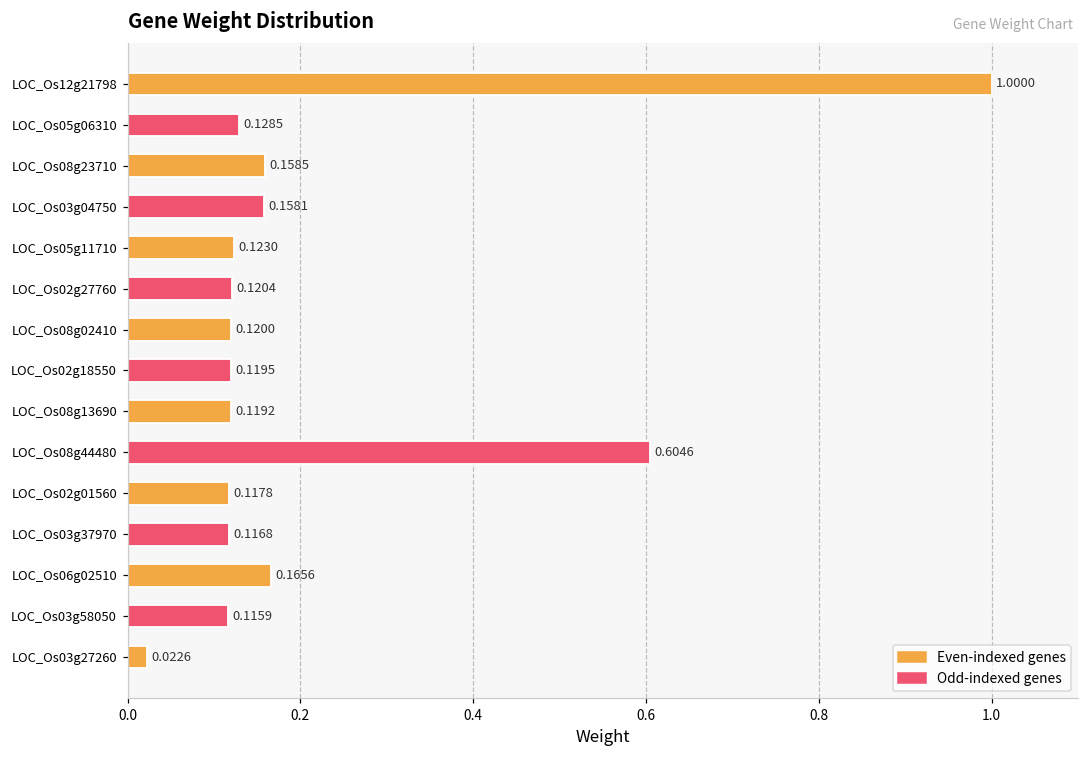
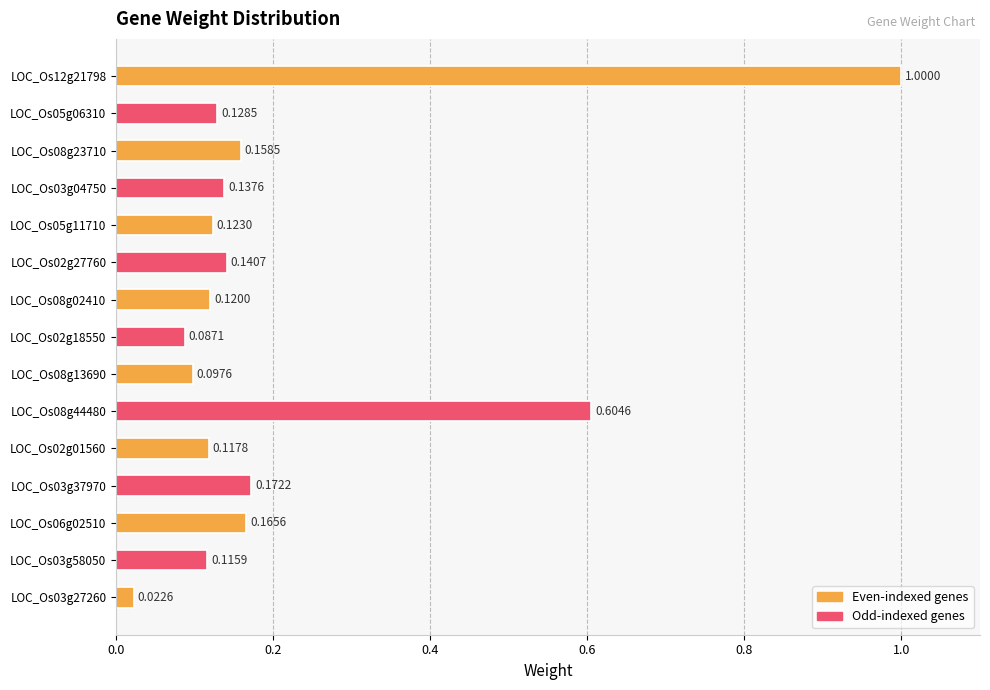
  {
    "LOC_Os12g21798": 1.0000,
    "LOC_Os05g06310": 0.1285,
    "LOC_Os08g23710": 0.1585,
-   "LOC_Os03g04750": 0.1581,
+   "LOC_Os03g04750": 0.1376,
    "LOC_Os05g11710": 0.1230,
-   "LOC_Os02g27760": 0.1204,
+   "LOC_Os02g27760": 0.1407,
    "LOC_Os08g02410": 0.1200,
-   "LOC_Os02g18550": 0.1195,
-   "LOC_Os08g13690": 0.1192,
+   "LOC_Os02g18550": 0.0871,
+   "LOC_Os08g13690": 0.0976,
    "LOC_Os08g44480": 0.6046,
    "LOC_Os02g01560": 0.1178,
-   "LOC_Os03g37970": 0.1168,
+   "LOC_Os03g37970": 0.1722,
    "LOC_Os06g02510": 0.1656,
    "LOC_Os03g58050": 0.1159,
    "LOC_Os03g27260": 0.0226
  }
